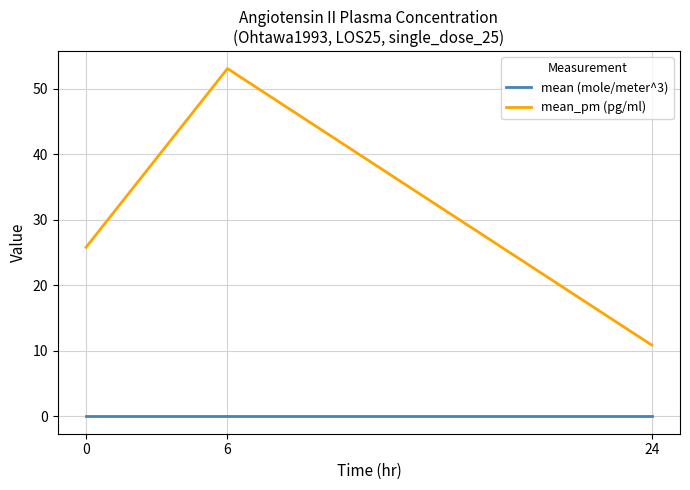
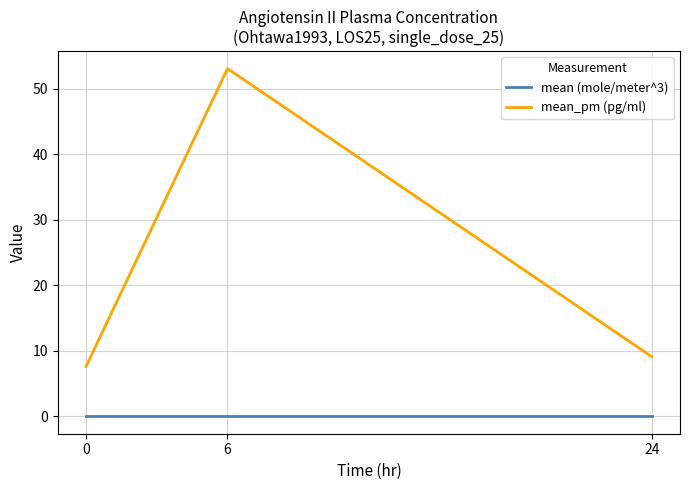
  {
    "mean (mole/meter^3)": {
      "0": 0,
      "6": 0,
      "24": 0
    },
    "mean_pm (pg/ml)": {
-     "0": 26,
+     "0": 8,
      "6": 53,
-     "24": 11
+     "24": 9
    }
  }
